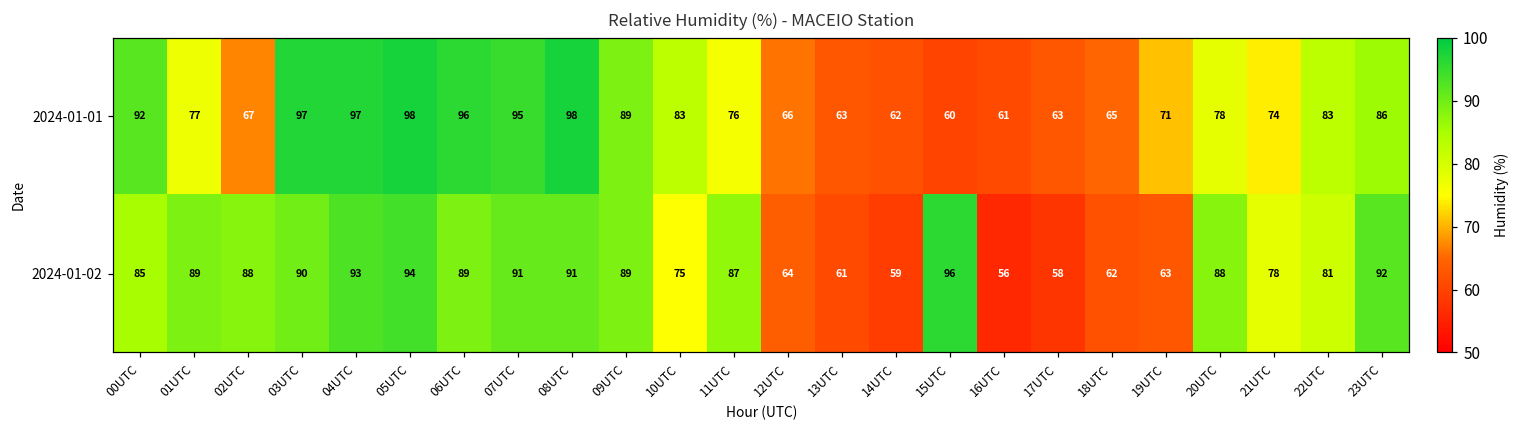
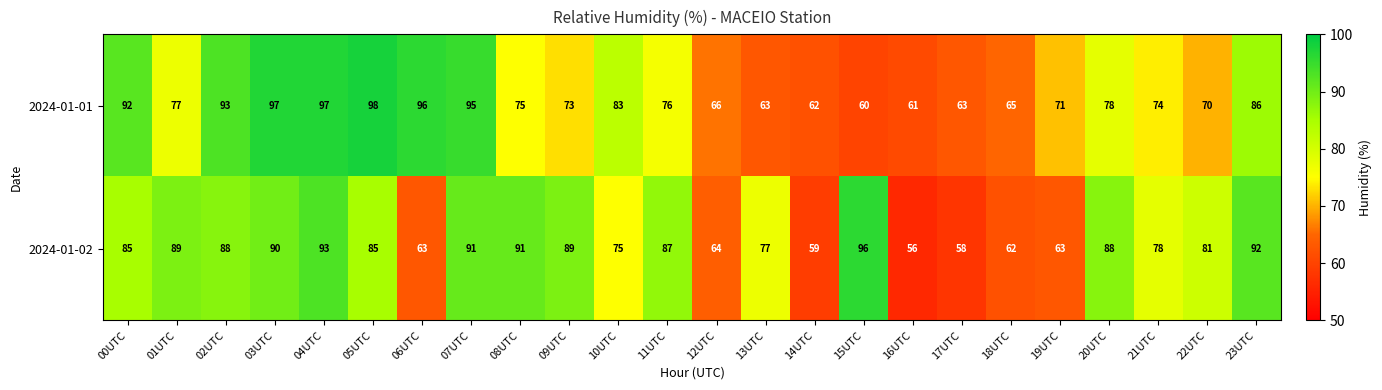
  {
    "2024-01-01": {
      "00UTC": 92,
      "01UTC": 77,
-     "02UTC": 67,
+     "02UTC": 93,
      "03UTC": 97,
      "04UTC": 97,
      "05UTC": 98,
      "06UTC": 96,
      "07UTC": 95,
-     "08UTC": 98,
-     "09UTC": 89,
+     "08UTC": 75,
+     "09UTC": 73,
      "10UTC": 83,
      "11UTC": 76,
      "12UTC": 66,
      "13UTC": 63,
      "14UTC": 62,
      "15UTC": 60,
      "16UTC": 61,
      "17UTC": 63,
      "18UTC": 65,
      "19UTC": 71,
      "20UTC": 78,
      "21UTC": 74,
-     "22UTC": 83,
+     "22UTC": 70,
      "23UTC": 86
    },
    "2024-01-02": {
      "00UTC": 85,
      "01UTC": 89,
      "02UTC": 88,
      "03UTC": 90,
      "04UTC": 93,
-     "05UTC": 94,
-     "06UTC": 89,
+     "05UTC": 85,
+     "06UTC": 63,
      "07UTC": 91,
      "08UTC": 91,
      "09UTC": 89,
      "10UTC": 75,
      "11UTC": 87,
      "12UTC": 64,
-     "13UTC": 61,
+     "13UTC": 77,
      "14UTC": 59,
      "15UTC": 96,
      "16UTC": 56,
      "17UTC": 58,
      "18UTC": 62,
      "19UTC": 63,
      "20UTC": 88,
      "21UTC": 78,
      "22UTC": 81,
      "23UTC": 92
    }
  }
